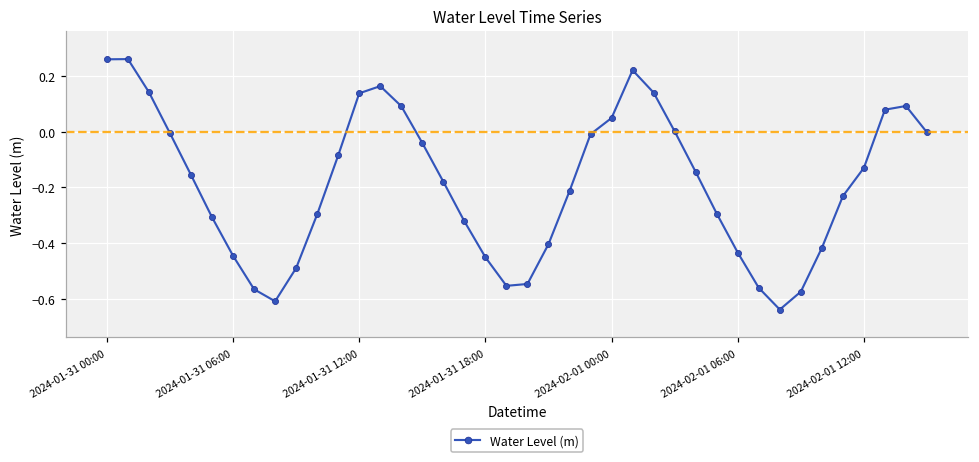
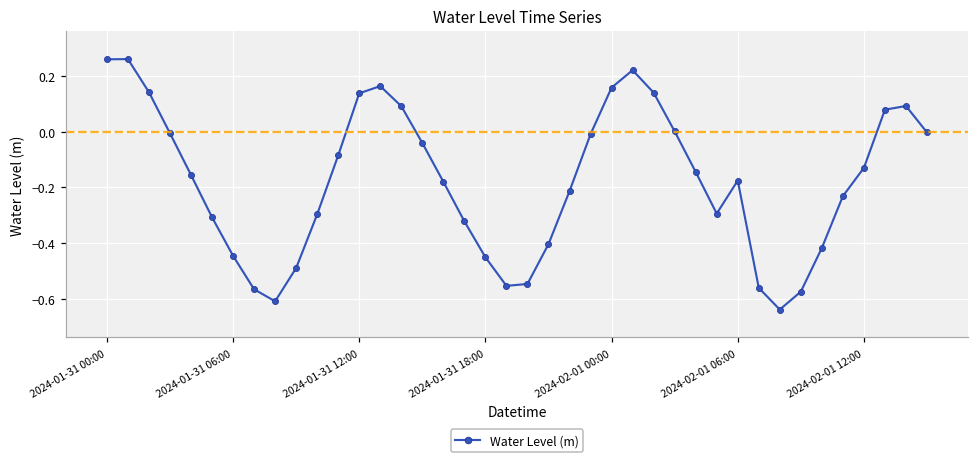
  {
    "2024-01-31 00:00": 0.26,
    "2024-01-31 06:00": -0.45,
    "2024-01-31 12:00": 0.14,
    "2024-01-31 18:00": -0.45,
-   "2024-02-01 00:00": 0.05,
-   "2024-02-01 06:00": -0.43,
+   "2024-02-01 00:00": 0.16,
+   "2024-02-01 06:00": -0.18,
    "2024-02-01 12:00": -0.13
  }
